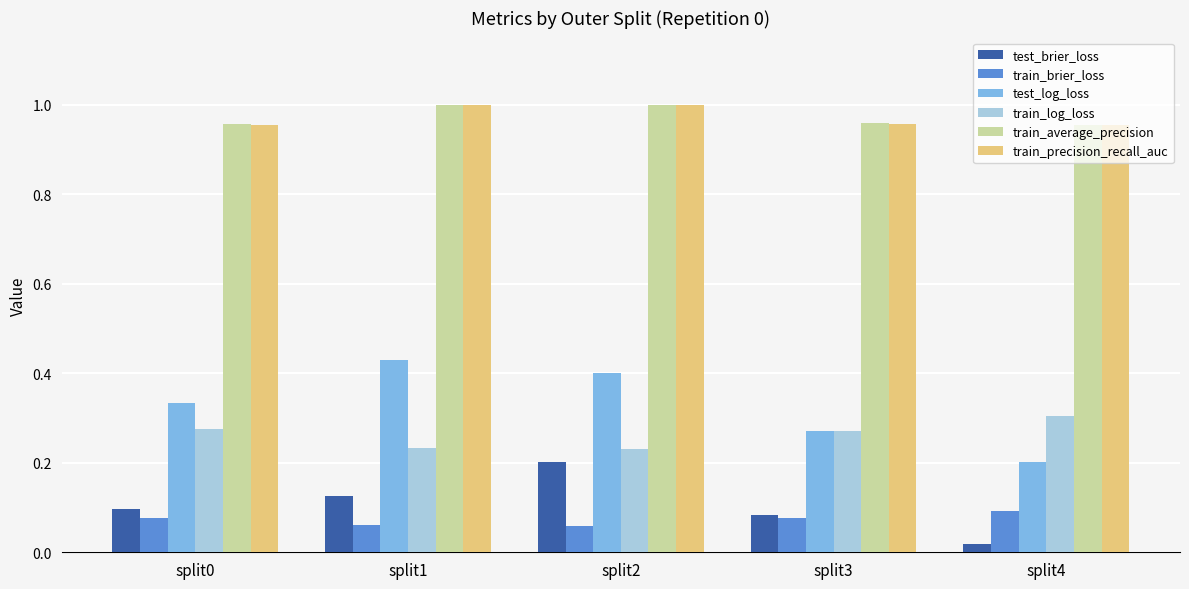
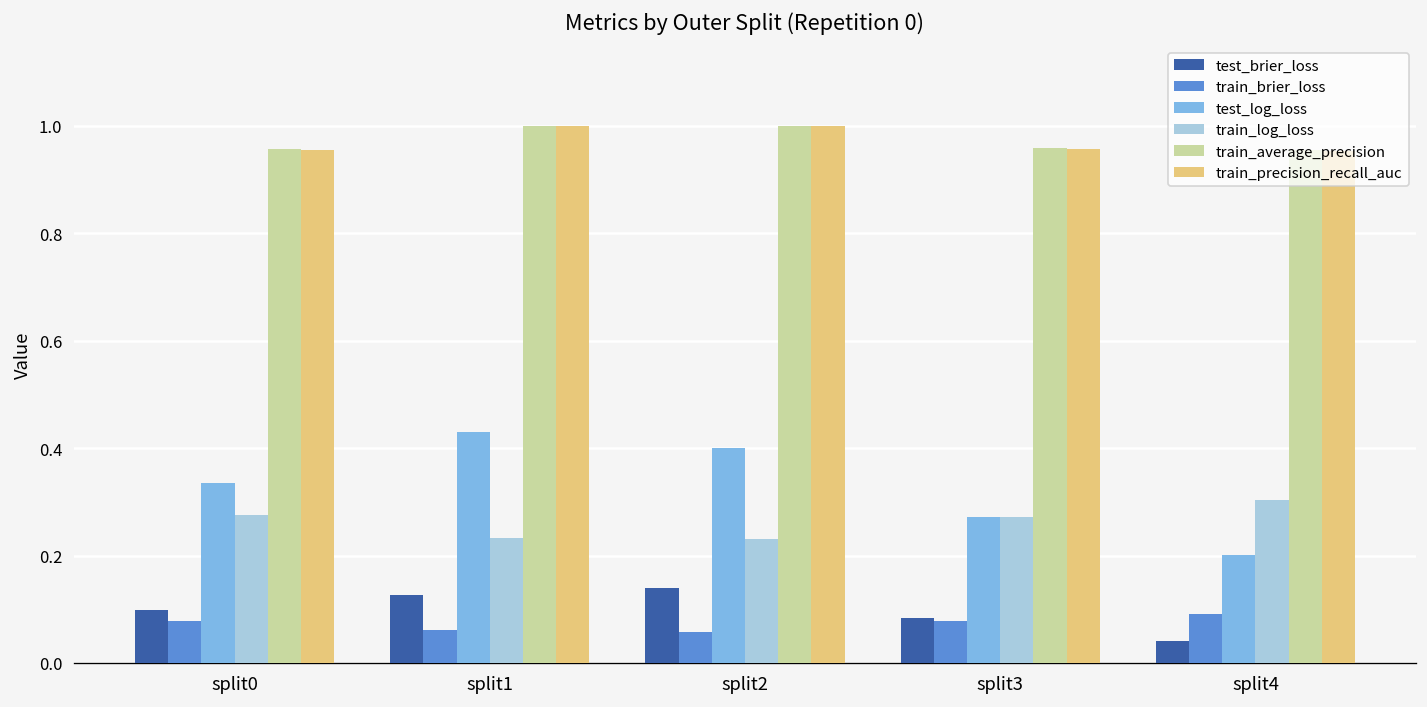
  {
    "test_brier_loss": {
      "split0": 0.10,
      "split1": 0.13,
-     "split2": 0.20,
+     "split2": 0.14,
      "split3": 0.08,
-     "split4": 0.02
+     "split4": 0.04
    }
  }
